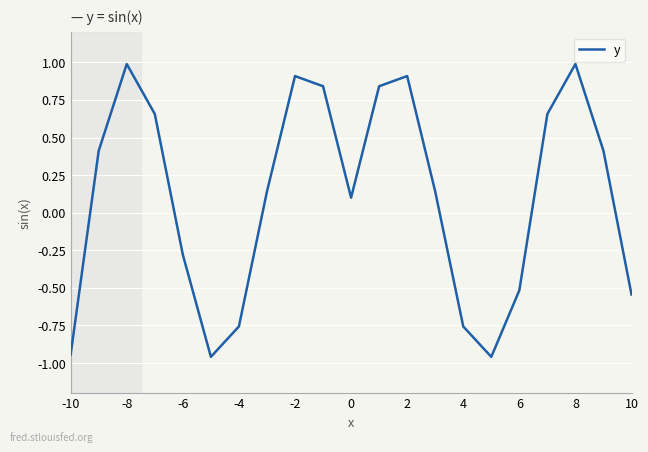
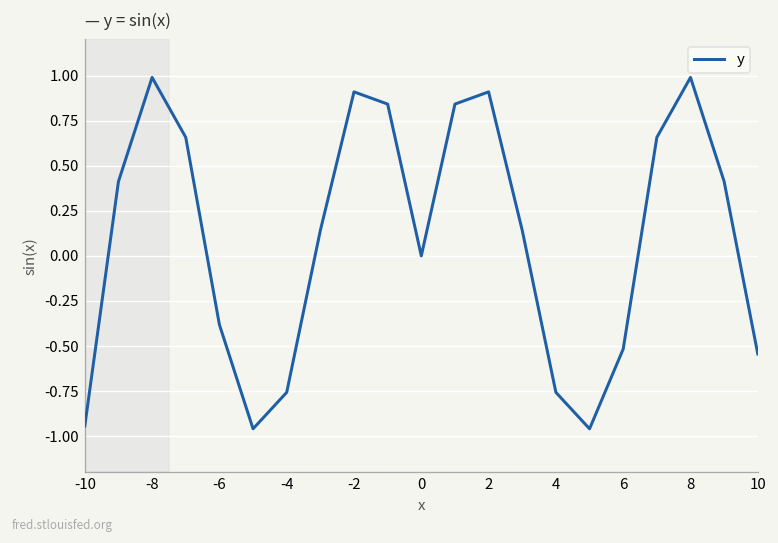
  {
    "-10": -0.94,
    "-8": 0.99,
-   "-6": -0.28,
+   "-6": -0.38,
    "-4": -0.76,
    "-2": 0.91,
-   "0": 0.1,
+   "0": 0.0,
    "2": 0.91,
    "4": -0.76,
    "6": -0.52,
    "8": 0.99,
    "10": -0.54
  }
